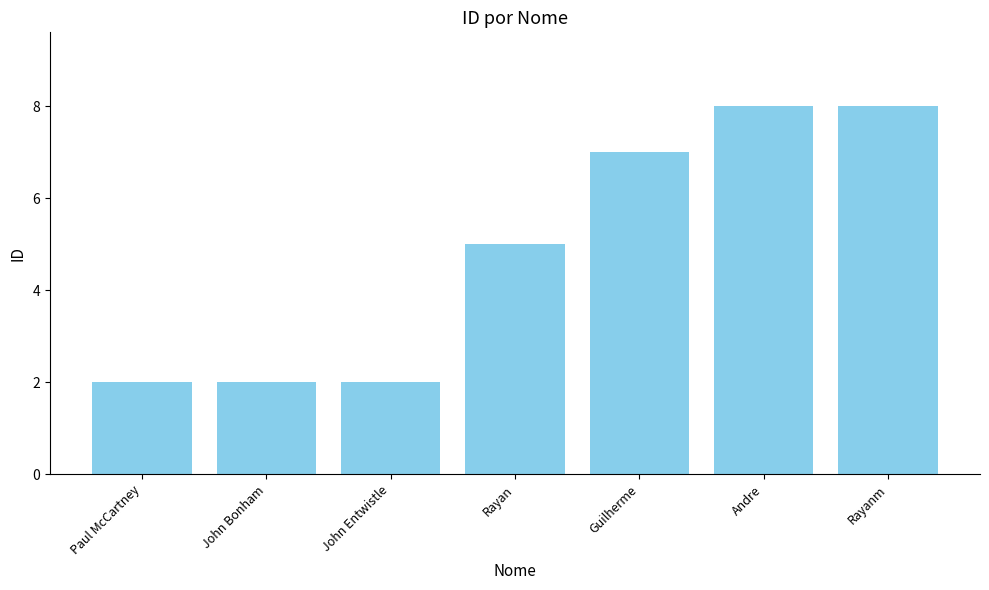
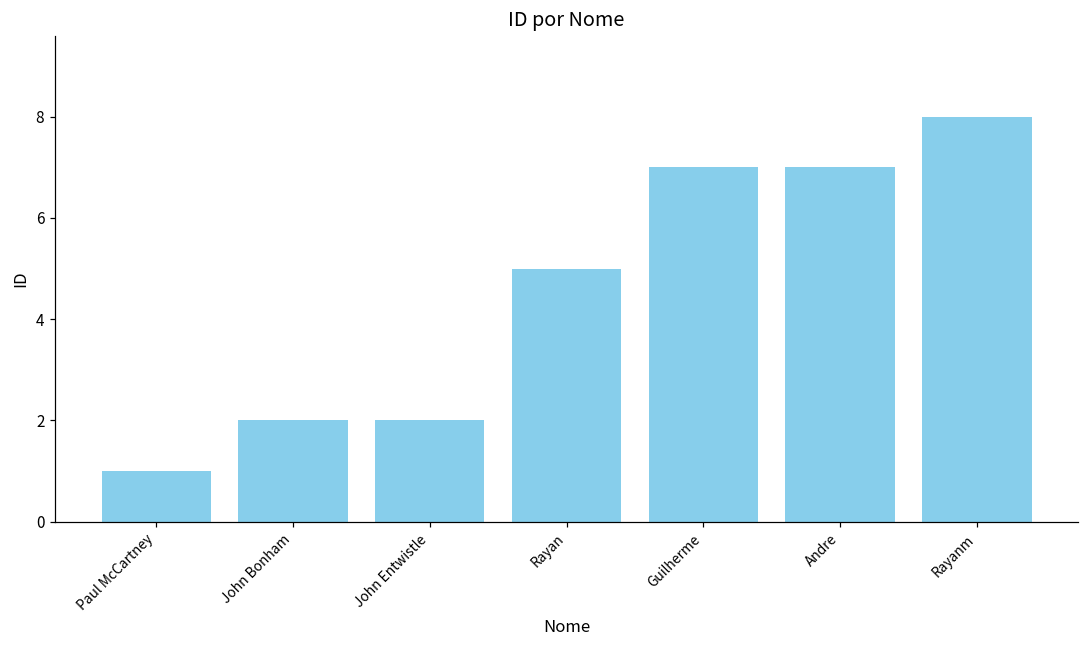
  {
-   "Paul McCartney": 2,
+   "Paul McCartney": 1,
    "John Bonham": 2,
    "John Entwistle": 2,
    "Rayan": 5,
    "Guilherme": 7,
-   "Andre": 8,
+   "Andre": 7,
    "Rayanm": 8
  }
